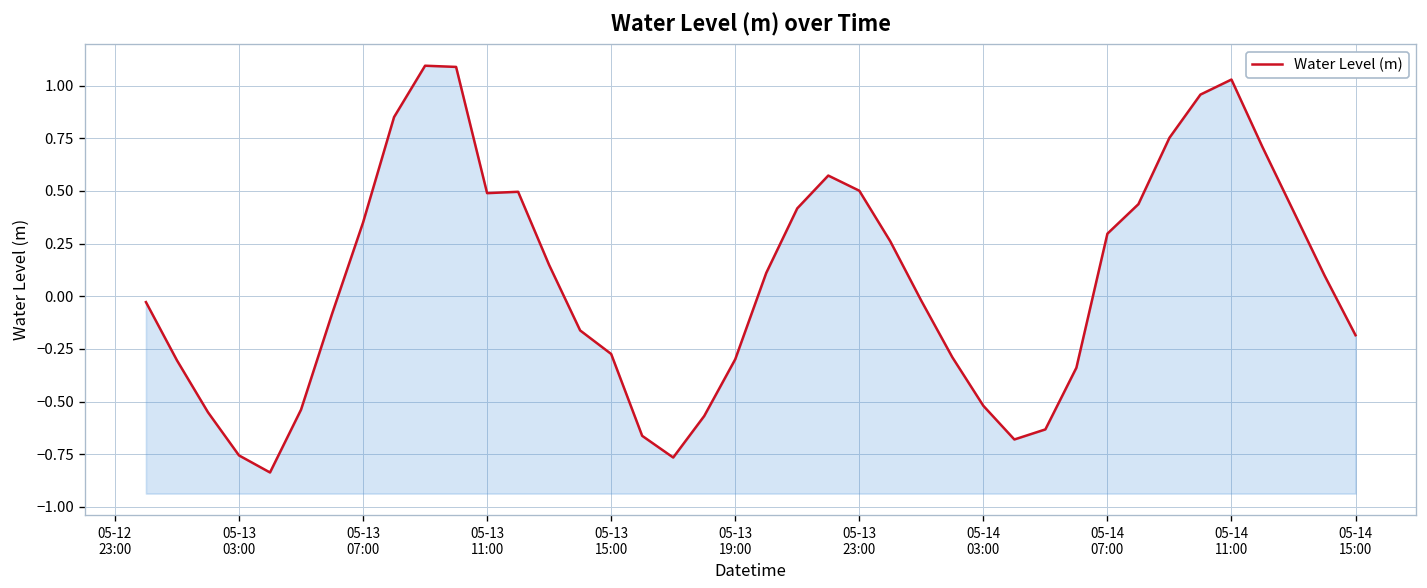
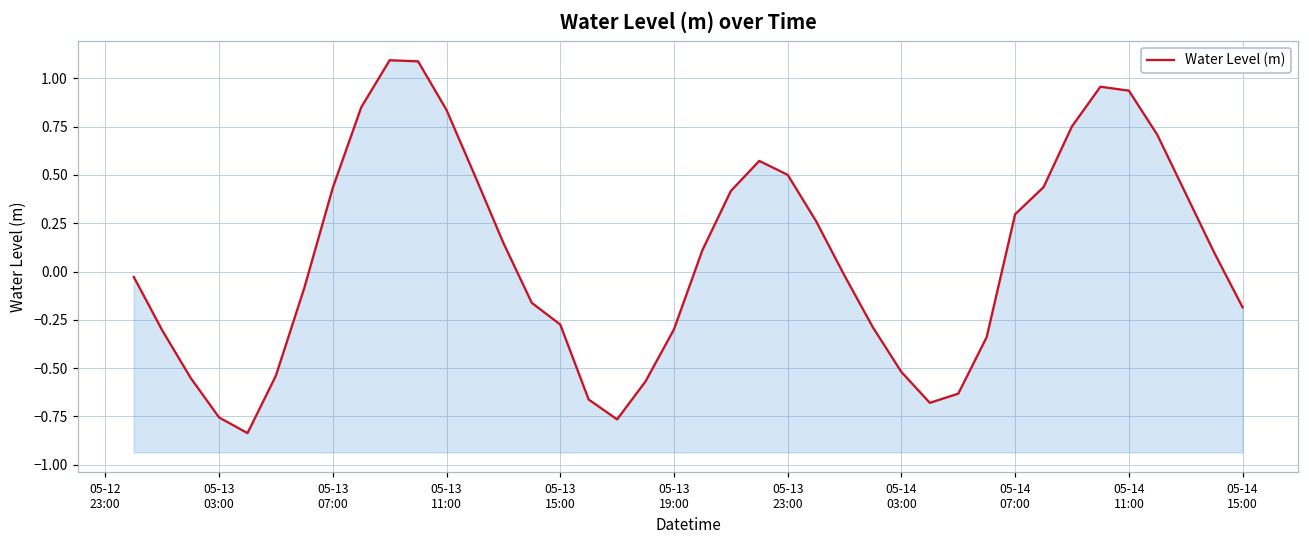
  {
    "05-13 03:00": -0.76,
-   "05-13 07:00": 0.35,
-   "05-13 11:00": 0.49,
+   "05-13 07:00": 0.43,
+   "05-13 11:00": 0.84,
    "05-13 15:00": -0.27,
    "05-13 19:00": -0.30,
    "05-13 23:00": 0.50,
    "05-14 03:00": -0.52,
    "05-14 07:00": 0.30,
-   "05-14 11:00": 1.03,
+   "05-14 11:00": 0.94,
    "05-14 15:00": -0.19
  }
